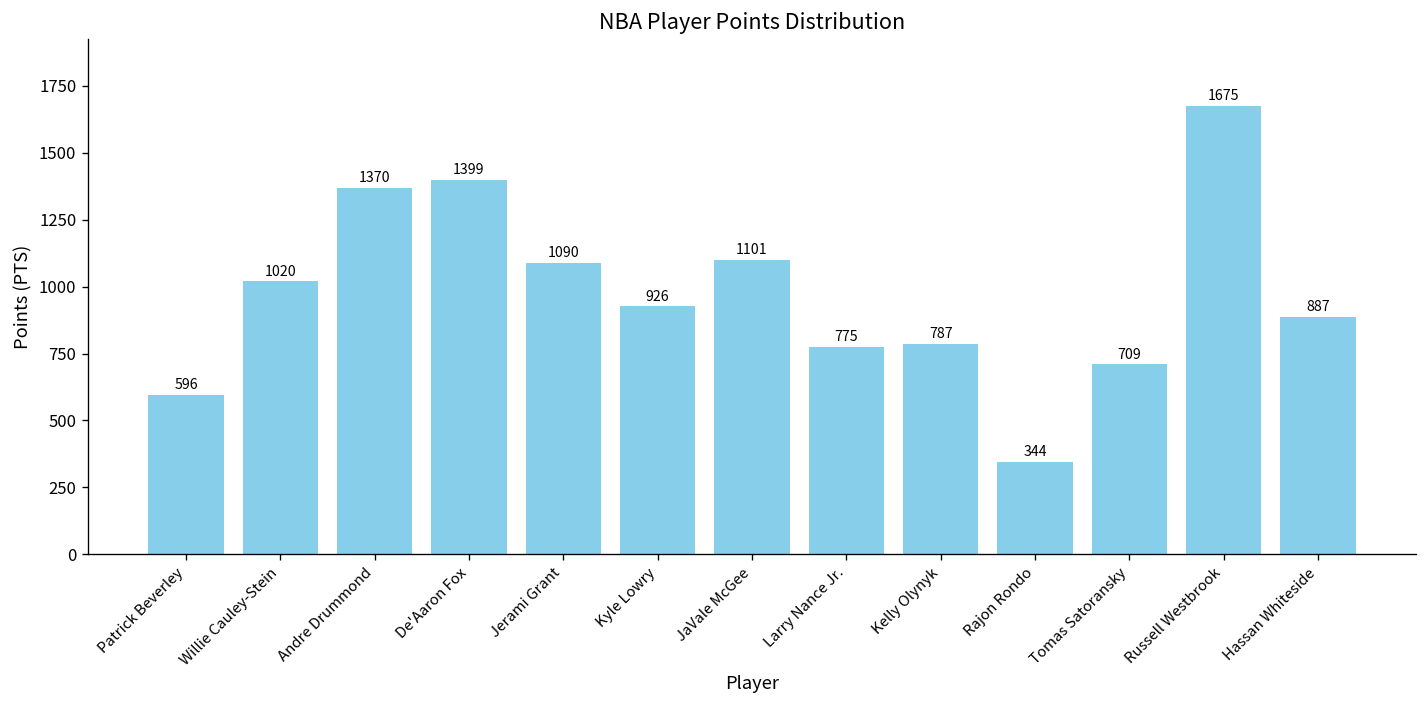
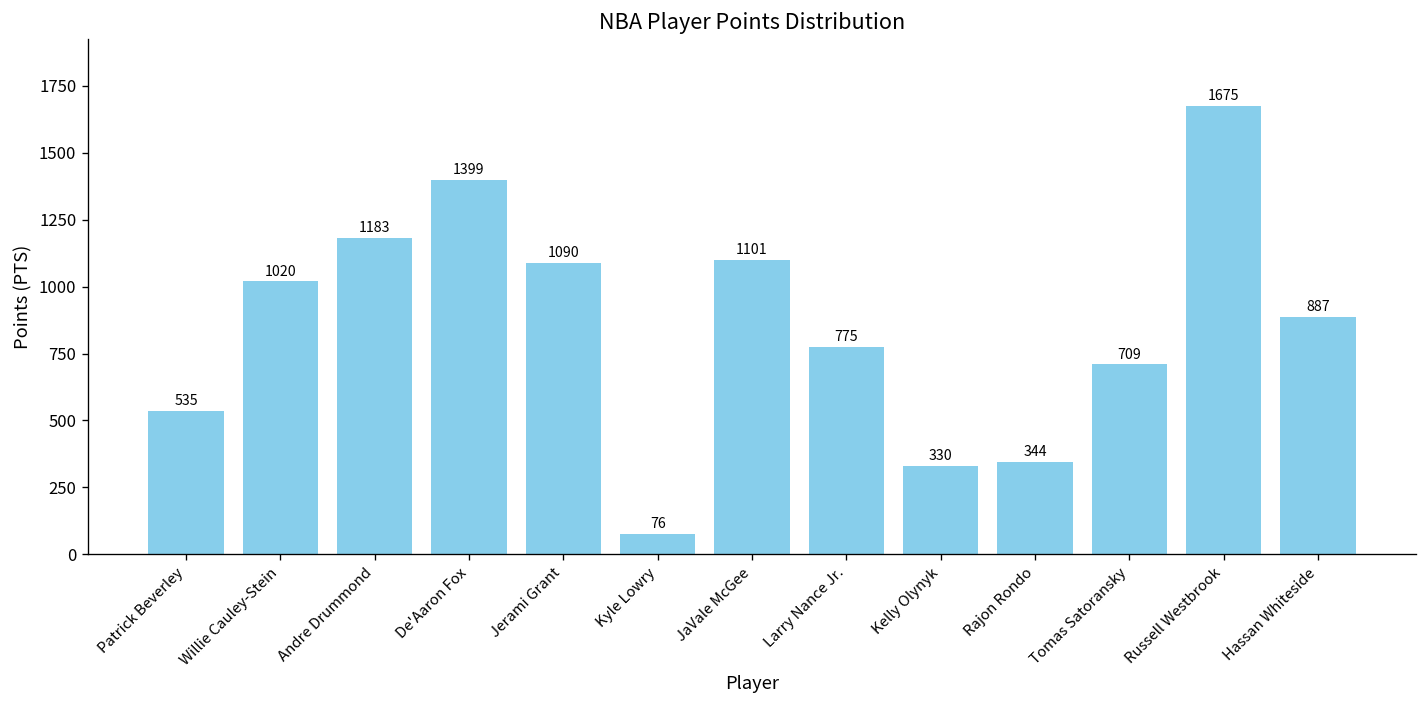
  {
-   "Patrick Beverley": 596,
+   "Patrick Beverley": 535,
    "Willie Cauley-Stein": 1020,
-   "Andre Drummond": 1370,
+   "Andre Drummond": 1183,
    "De'Aaron Fox": 1399,
    "Jerami Grant": 1090,
-   "Kyle Lowry": 926,
+   "Kyle Lowry": 76,
    "JaVale McGee": 1101,
    "Larry Nance Jr.": 775,
-   "Kelly Olynyk": 787,
+   "Kelly Olynyk": 330,
    "Rajon Rondo": 344,
    "Tomas Satoransky": 709,
    "Russell Westbrook": 1675,
    "Hassan Whiteside": 887
  }
